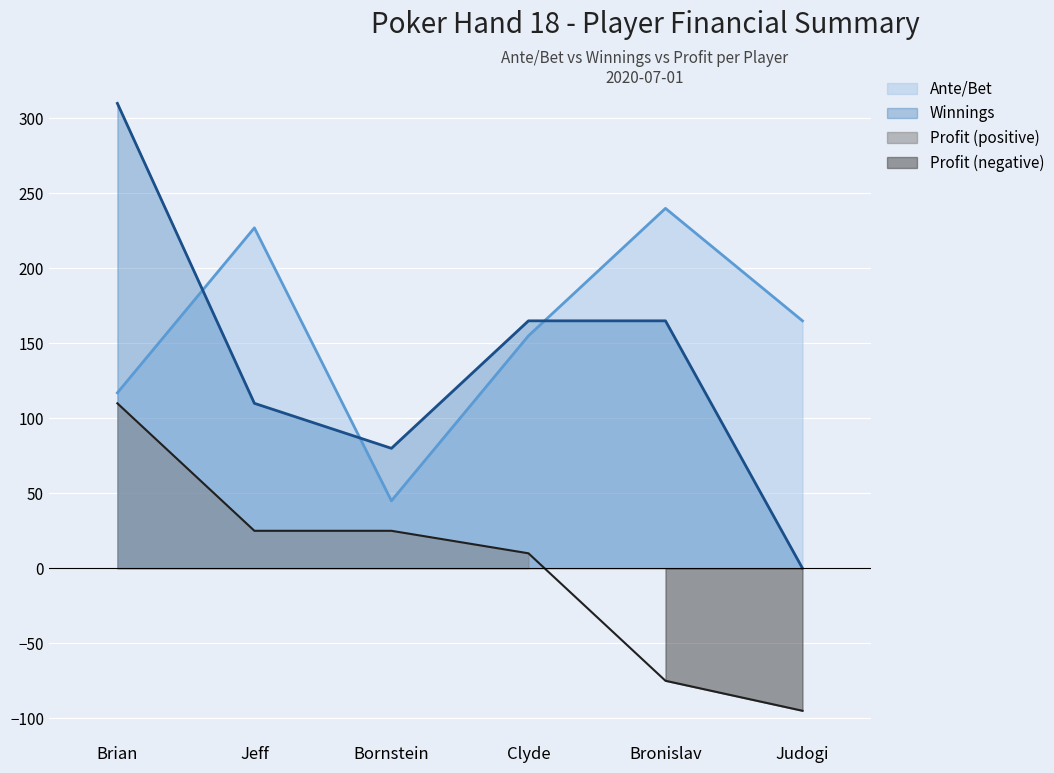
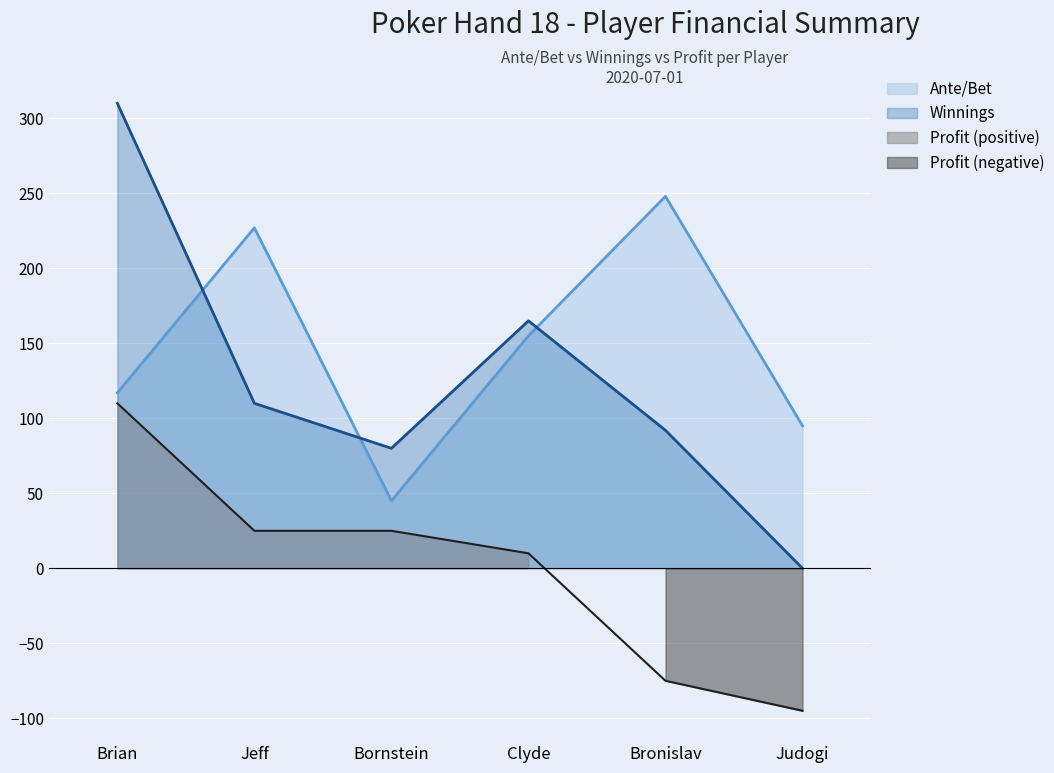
  {
    "Ante/Bet": {
      "Brian": 117,
      "Jeff": 227,
      "Bornstein": 45,
      "Clyde": 155,
-     "Bronislav": 240,
-     "Judogi": 165
+     "Bronislav": 248,
+     "Judogi": 95
    },
    "Winnings": {
      "Brian": 310,
      "Jeff": 110,
      "Bornstein": 80,
      "Clyde": 165,
-     "Bronislav": 165
+     "Bronislav": 92
    }
  }
